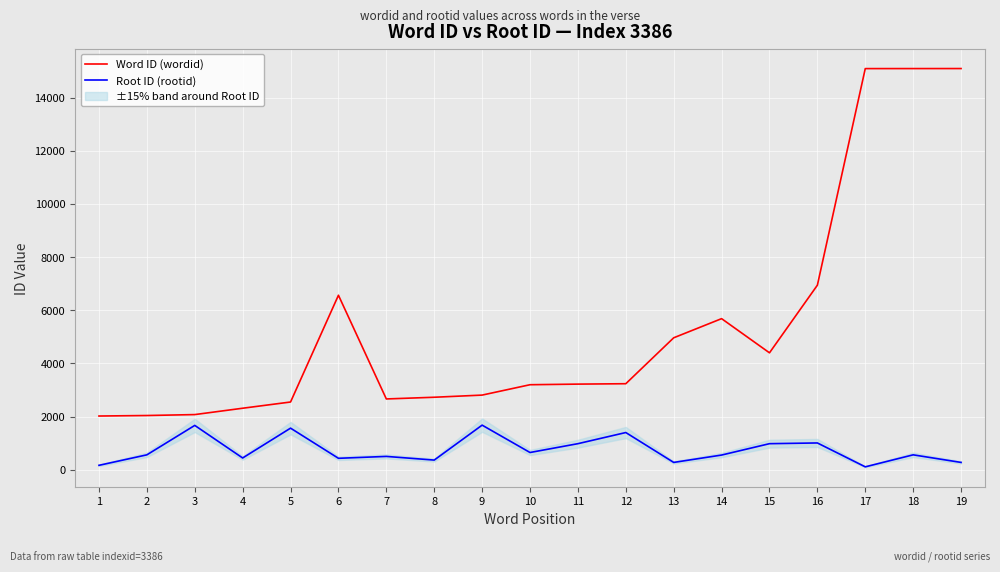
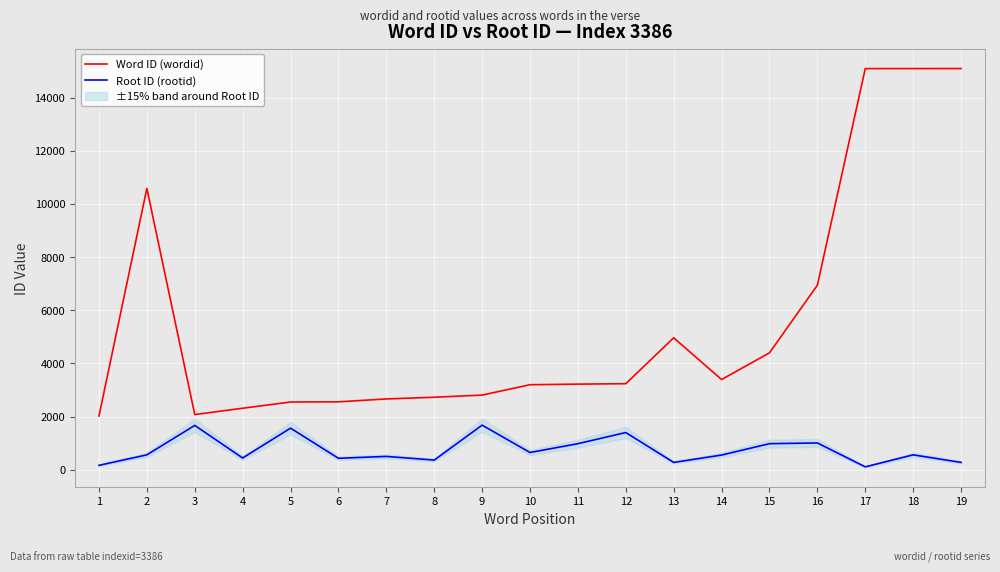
  {
    "Word ID (wordid)": {
      "1": 2000,
-     "2": 2000,
+     "2": 10600,
      "3": 2100,
      "4": 2300,
      "5": 2600,
-     "6": 6600,
+     "6": 2600,
      "7": 2700,
      "8": 2700,
      "9": 2800,
      "10": 3200,
      "11": 3200,
      "12": 3200,
      "13": 5000,
-     "14": 5700,
+     "14": 3400,
      "15": 4400,
      "16": 6900,
      "17": 15100,
      "18": 15100,
      "19": 15100
    },
    "Root ID (rootid)": {
      "3": 1700,
      "5": 1600,
      "9": 1700,
      "10": 700,
      "11": 1000,
      "12": 1400,
      "15": 1000,
      "16": 1000
    }
  }
